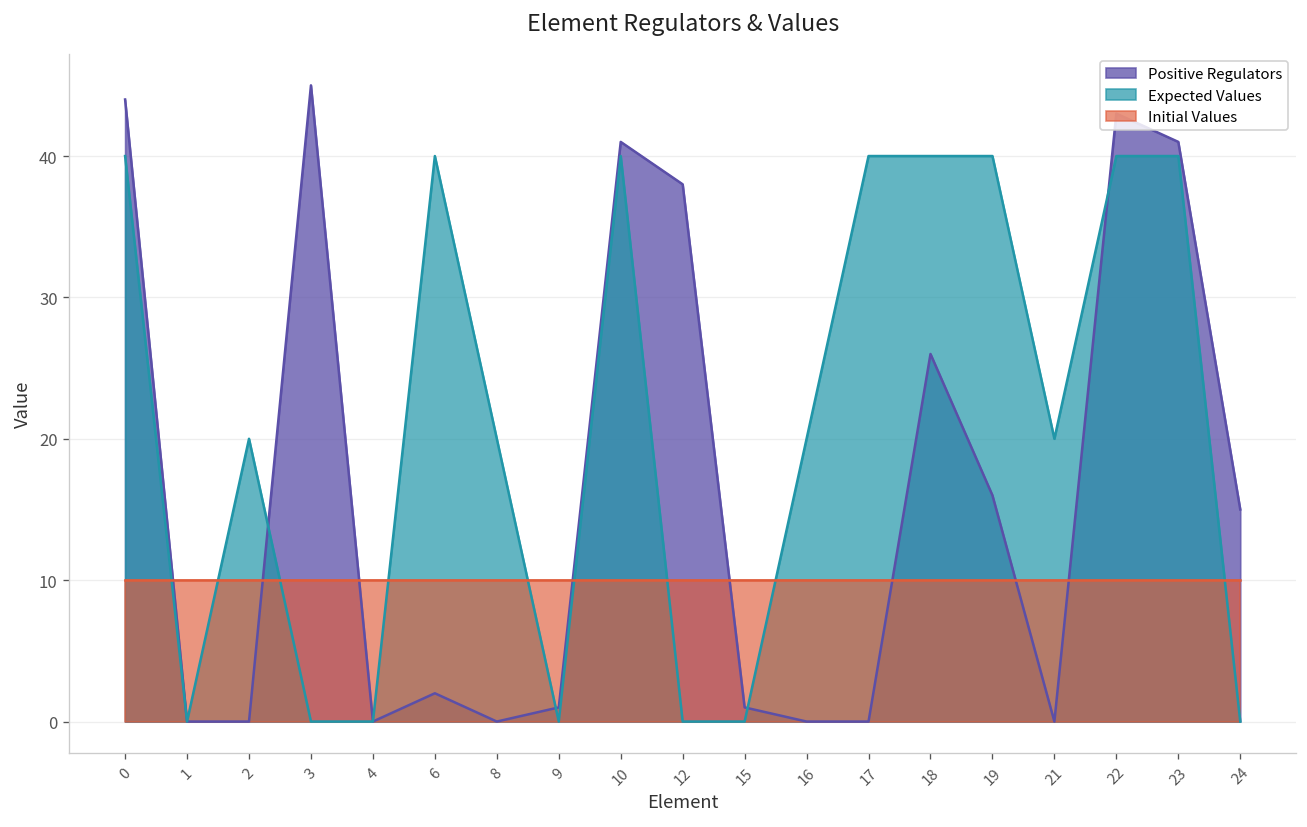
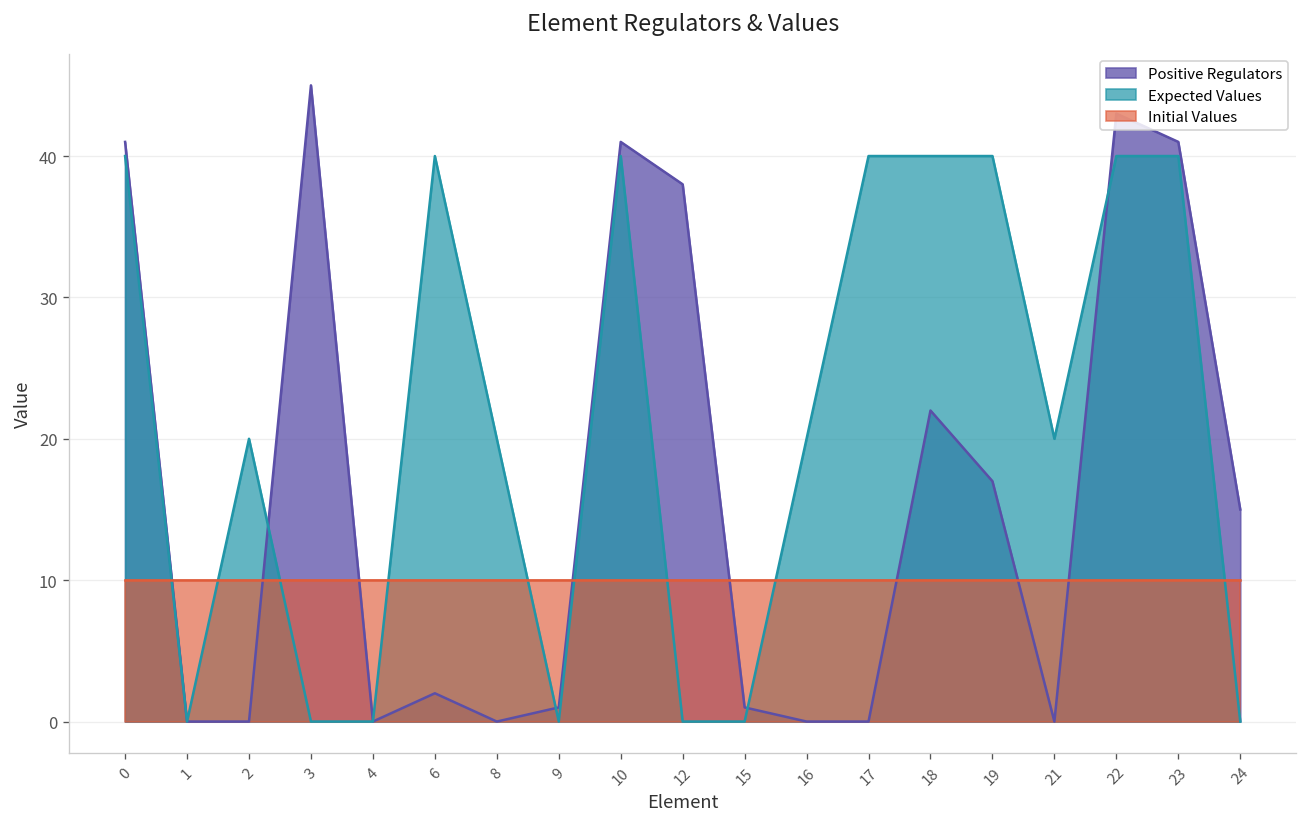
  {
    "Positive Regulators": {
-     "0": 44,
+     "0": 41,
      "2": 0,
      "3": 45,
      "6": 2,
      "8": 0,
      "9": 1,
      "10": 41,
      "12": 38,
      "15": 1,
      "16": 0,
      "17": 0,
-     "18": 26,
-     "19": 16,
+     "18": 22,
+     "19": 17,
      "21": 0,
      "23": 41,
      "24": 15
    },
    "Expected Values": {
      "0": 40,
      "2": 20,
      "3": 0,
      "6": 40,
      "8": 20,
      "9": 0,
      "10": 40,
      "12": 0,
      "15": 0,
      "16": 20,
      "17": 40,
      "18": 40,
      "19": 40,
      "21": 20,
      "22": 40,
      "23": 40,
      "24": 0
    },
    "Initial Values": {
      "0": 10,
      "1": 10,
      "2": 10,
      "3": 10,
      "4": 10,
      "6": 10,
      "8": 10,
      "9": 10,
      "10": 10,
      "12": 10,
      "15": 10,
      "16": 10,
      "17": 10,
      "18": 10,
      "19": 10,
      "21": 10,
      "22": 10,
      "23": 10,
      "24": 10
    }
  }
